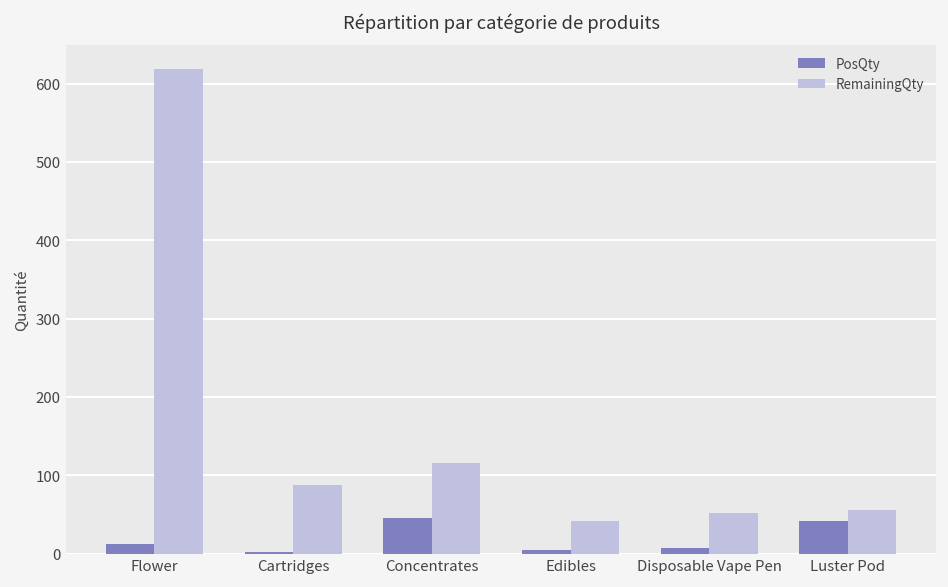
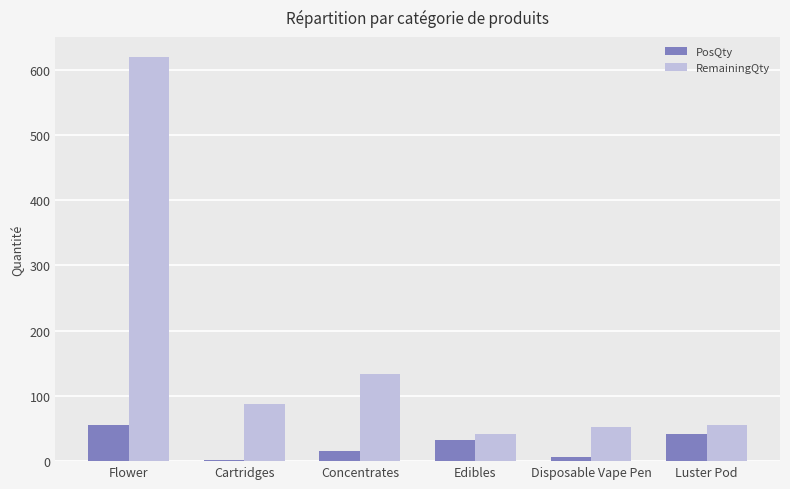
  {
    "PosQty": {
-     "Flower": 10,
-     "Concentrates": 50,
-     "Edibles": 10,
+     "Flower": 60,
+     "Concentrates": 20,
+     "Edibles": 30,
      "Disposable Vape Pen": 10,
      "Luster Pod": 40
    },
    "RemainingQty": {
      "Flower": 620,
      "Cartridges": 90,
-     "Concentrates": 120,
+     "Concentrates": 130,
      "Edibles": 40,
      "Disposable Vape Pen": 50,
      "Luster Pod": 60
    }
  }
